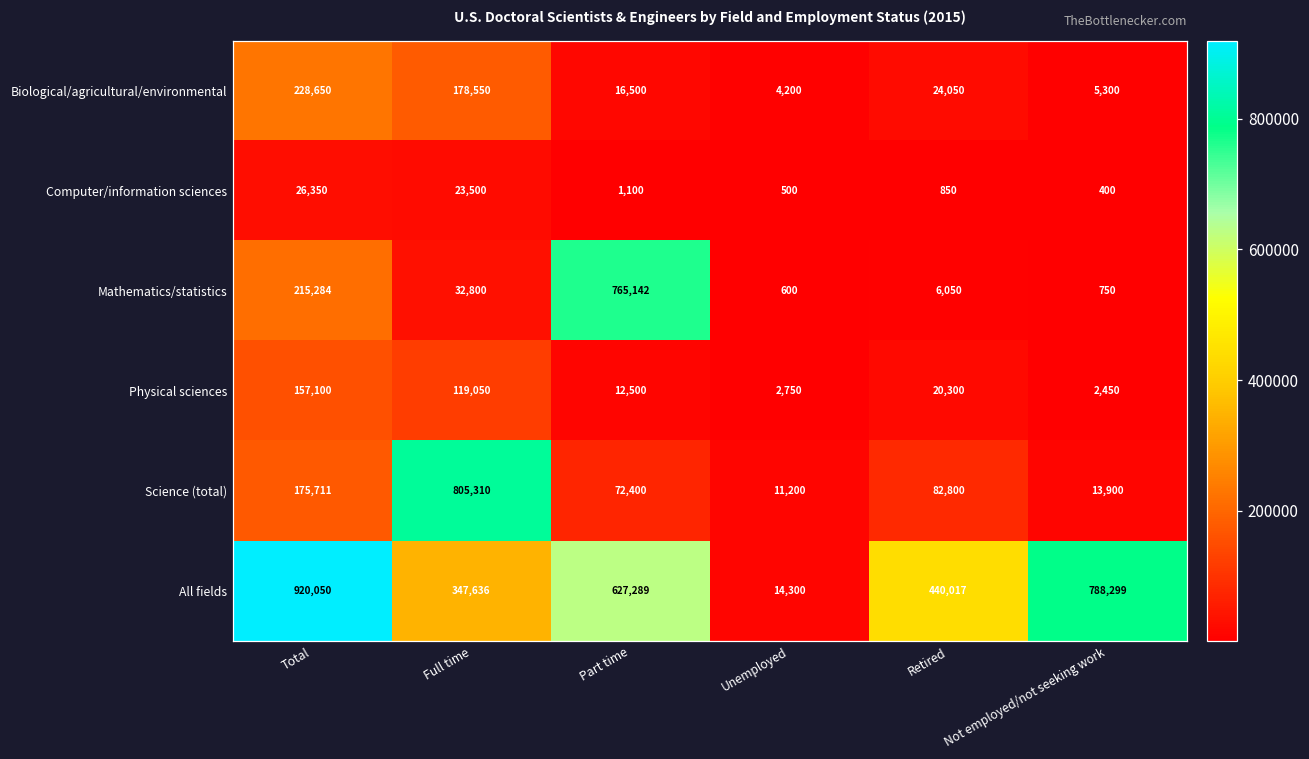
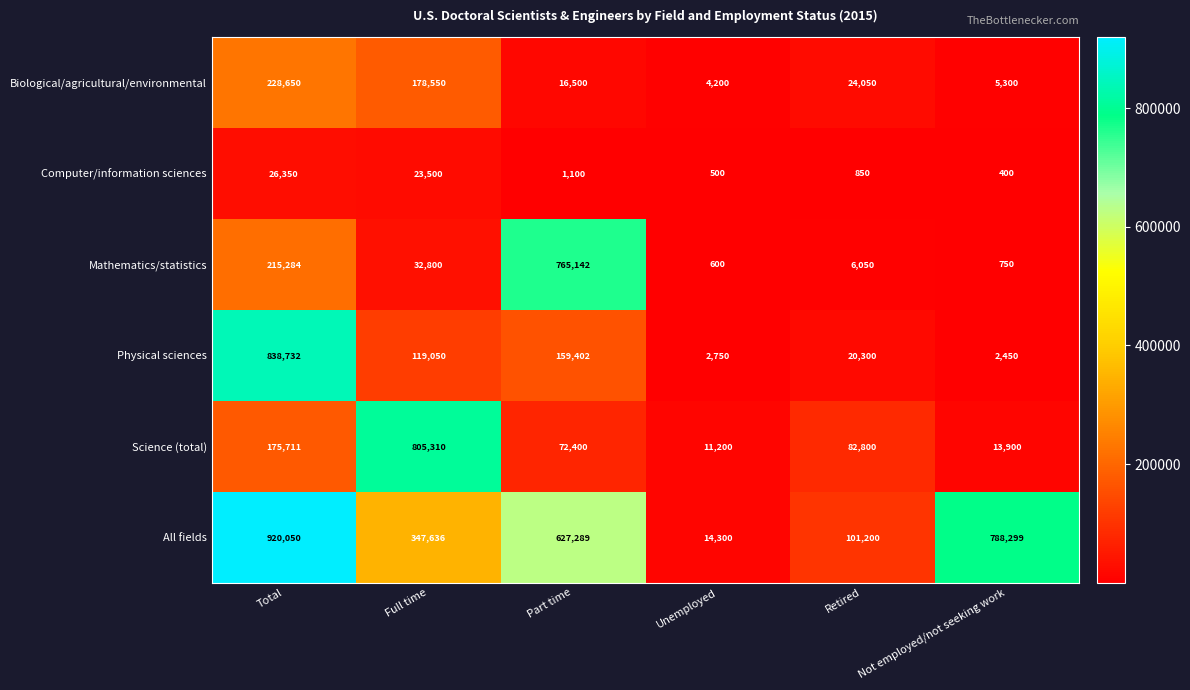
  {
    "Biological/agricultural/environmental": {
      "Total": "228,650",
      "Full time": "178,550",
      "Part time": "16,500",
      "Unemployed": "4,200",
      "Retired": "24,050",
      "Not employed/not seeking work": "5,300"
    },
    "Computer/information sciences": {
      "Total": "26,350",
      "Full time": "23,500",
      "Part time": "1,100",
      "Unemployed": "500",
      "Retired": "850",
      "Not employed/not seeking work": "400"
    },
    "Mathematics/statistics": {
      "Total": "215,284",
      "Full time": "32,800",
      "Part time": "765,142",
      "Unemployed": "600",
      "Retired": "6,050",
      "Not employed/not seeking work": "750"
    },
    "Physical sciences": {
-     "Total": "157,100",
+     "Total": "838,732",
      "Full time": "119,050",
-     "Part time": "12,500",
+     "Part time": "159,402",
      "Unemployed": "2,750",
      "Retired": "20,300",
      "Not employed/not seeking work": "2,450"
    },
    "Science (total)": {
      "Total": "175,711",
      "Full time": "805,310",
      "Part time": "72,400",
      "Unemployed": "11,200",
      "Retired": "82,800",
      "Not employed/not seeking work": "13,900"
    },
    "All fields": {
      "Total": "920,050",
      "Full time": "347,636",
      "Part time": "627,289",
      "Unemployed": "14,300",
-     "Retired": "440,017",
+     "Retired": "101,200",
      "Not employed/not seeking work": "788,299"
    }
  }
